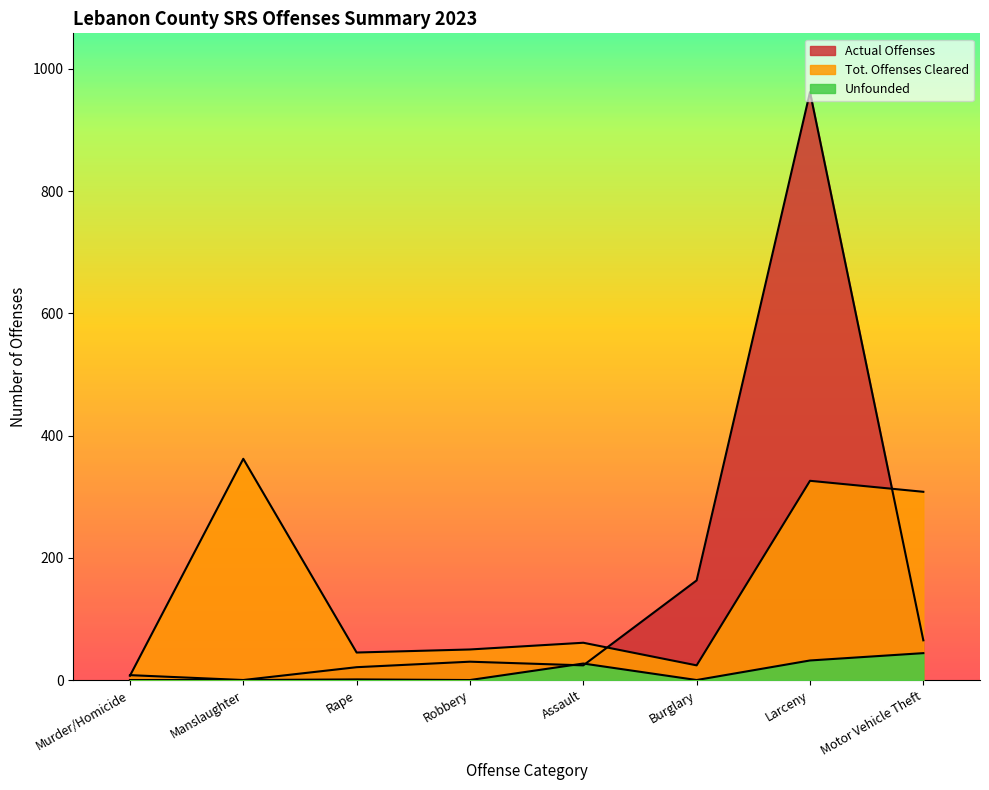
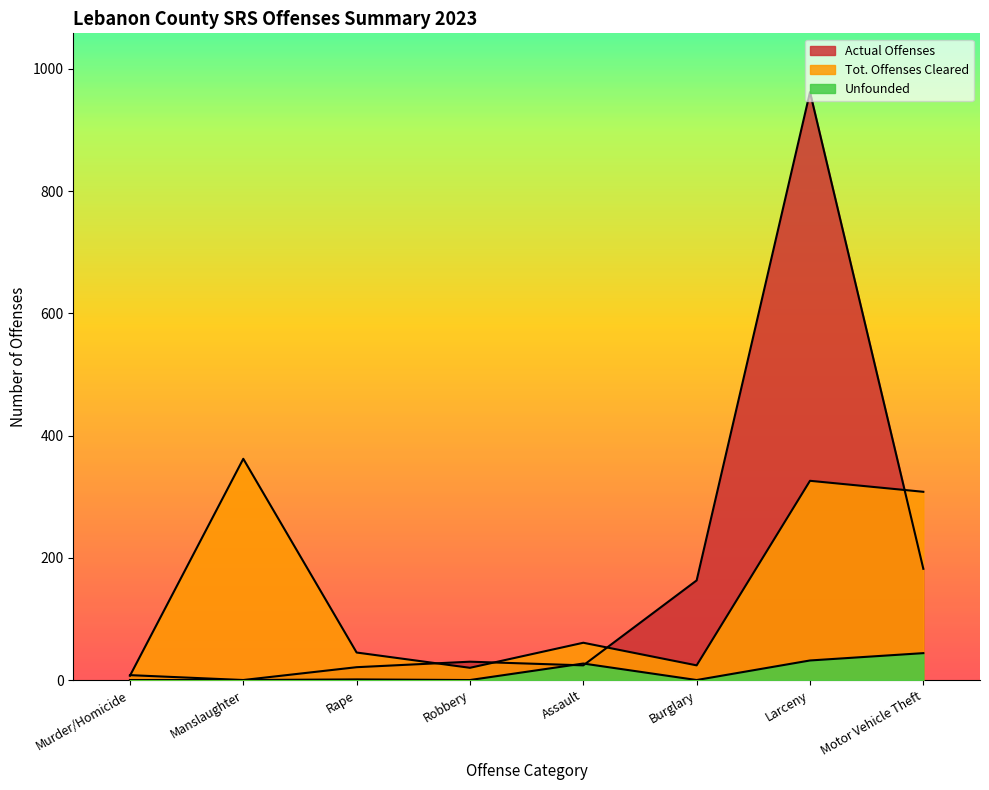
  {
    "Actual Offenses": {
      "Rape": 20,
      "Robbery": 30,
      "Burglary": 160,
-     "Motor Vehicle Theft": 70
+     "Motor Vehicle Theft": 180
    },
    "Tot. Offenses Cleared": {
      "Manslaughter": 360,
      "Rape": 50,
-     "Robbery": 50,
+     "Robbery": 20,
      "Assault": 60,
      "Burglary": 20,
      "Larceny": 330,
      "Motor Vehicle Theft": 310
    },
    "Unfounded": {
      "Murder/Homicide": 0,
      "Rape": 0,
      "Robbery": 0,
      "Burglary": 0,
      "Larceny": 30,
      "Motor Vehicle Theft": 40
    }
  }
